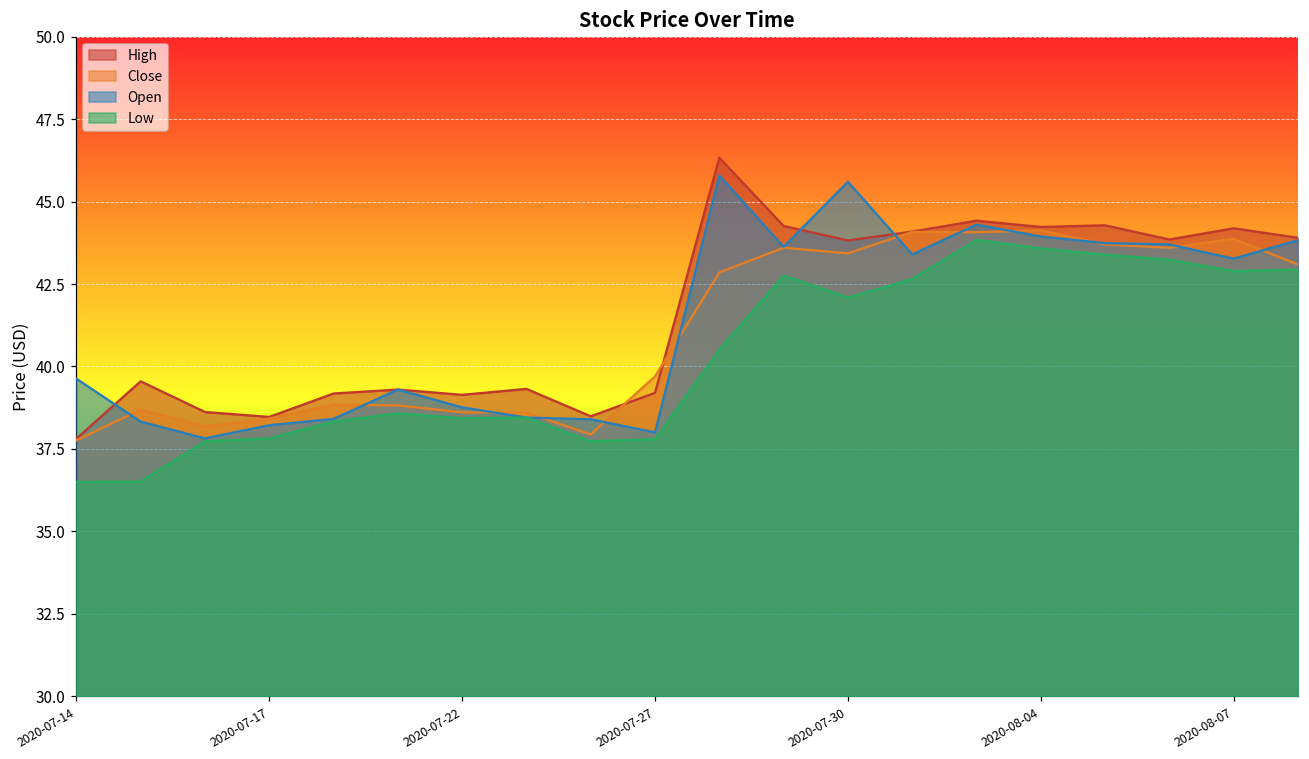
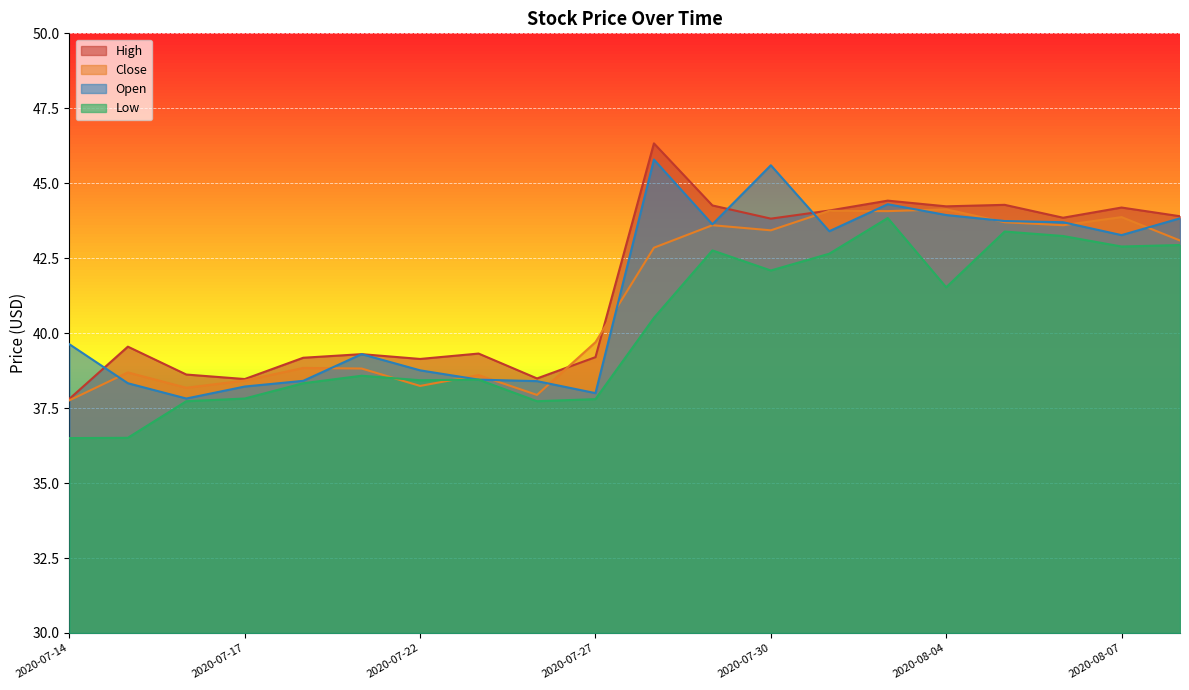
  {
    "High": {
      "2020-07-22": 39.1,
      "2020-07-27": 39.2,
      "2020-07-30": 43.8,
      "2020-08-04": 44.2,
      "2020-08-07": 44.2
    },
    "Close": {
-     "2020-07-22": 38.6,
+     "2020-07-22": 38.2,
      "2020-07-27": 39.7,
      "2020-07-30": 43.4,
      "2020-08-04": 44.1,
      "2020-08-07": 43.9
    },
    "Open": {
      "2020-07-14": 39.6,
      "2020-07-17": 38.2,
      "2020-07-22": 38.8,
      "2020-07-27": 38.0,
      "2020-07-30": 45.6,
      "2020-08-04": 43.9,
      "2020-08-07": 43.3
    },
    "Low": {
      "2020-07-14": 36.5,
      "2020-07-17": 37.8,
      "2020-07-22": 38.4,
      "2020-07-27": 37.8,
      "2020-07-30": 42.1,
-     "2020-08-04": 43.6,
+     "2020-08-04": 41.5,
      "2020-08-07": 42.9
    }
  }
